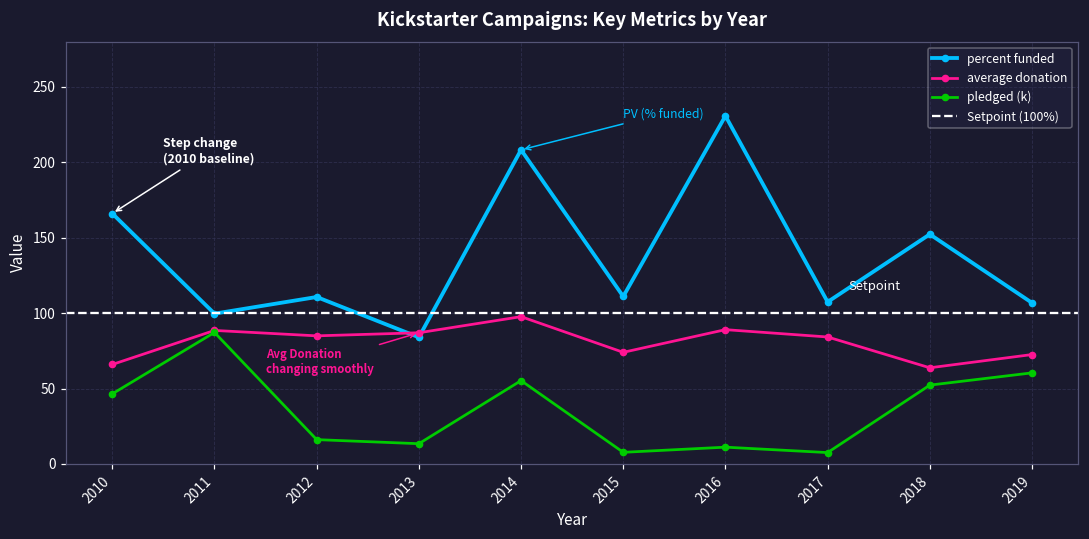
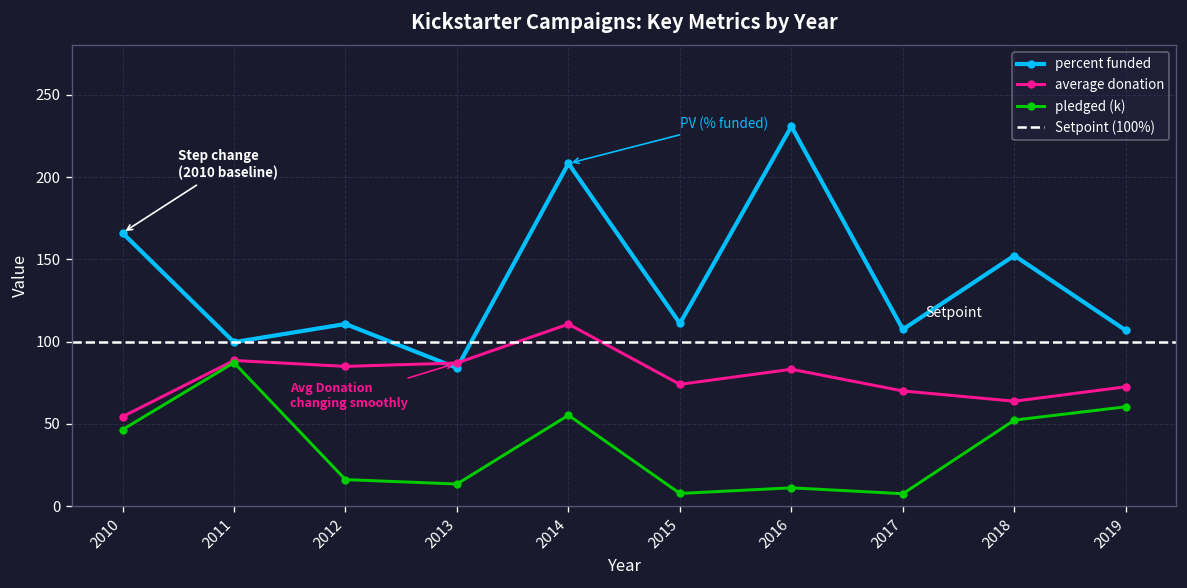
  {
    "percent funded": {
      "2011": 100,
      "2012": 111,
      "2013": 84,
      "2014": 208,
      "2015": 111,
      "2016": 231,
      "2017": 107,
      "2018": 152,
      "2019": 107
    },
    "average donation": {
-     "2010": 66,
+     "2010": 54,
      "2012": 85,
      "2013": 87,
-     "2014": 98,
+     "2014": 111,
      "2015": 74,
-     "2016": 89,
-     "2017": 84,
+     "2016": 83,
+     "2017": 70,
      "2018": 64,
      "2019": 73
    },
    "pledged (k)": {
      "2010": 46,
      "2012": 16,
      "2013": 13,
      "2014": 55,
      "2015": 8,
      "2016": 11,
      "2017": 8,
      "2018": 52,
      "2019": 60
    }
  }
